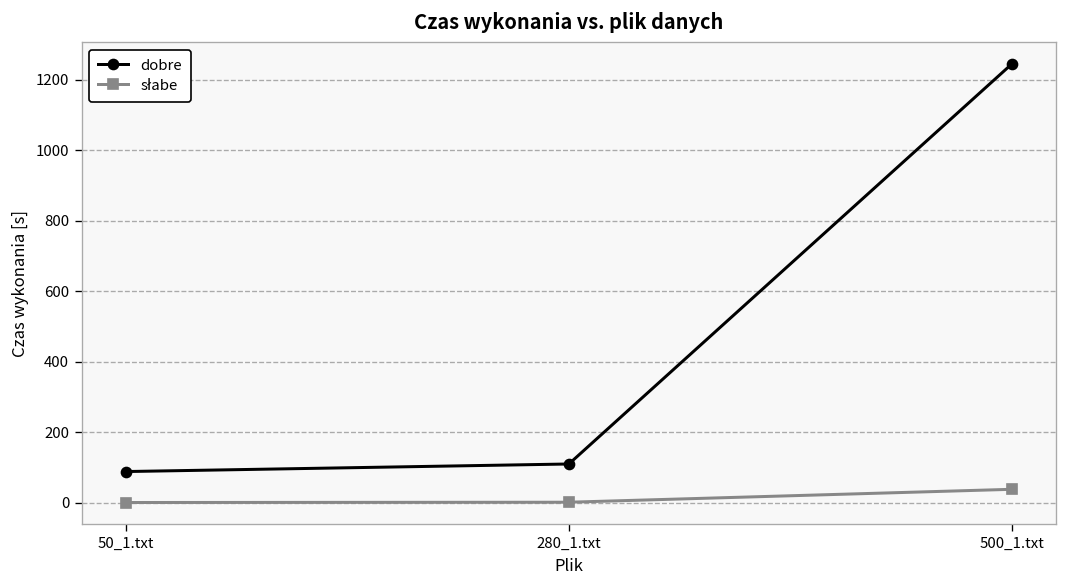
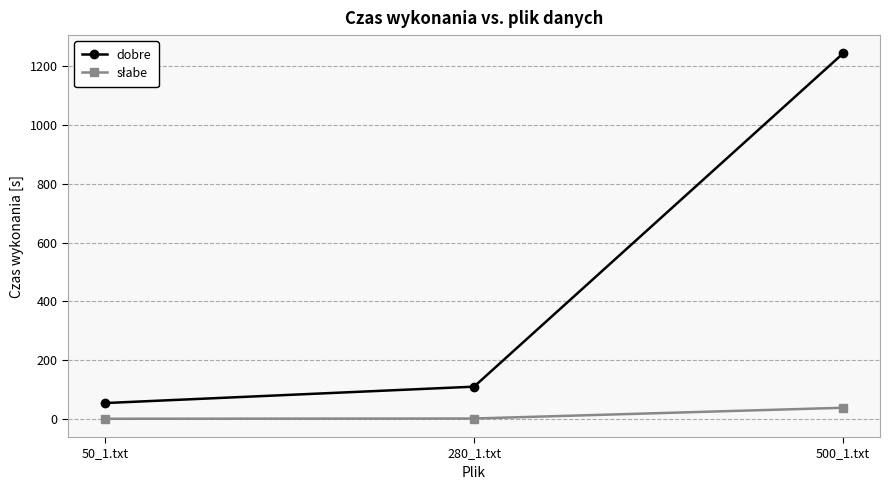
  {
    "dobre": {
-     "50_1.txt": 90,
+     "50_1.txt": 50,
      "280_1.txt": 110,
      "500_1.txt": 1240
    },
    "słabe": {
      "50_1.txt": 0,
      "280_1.txt": 0,
      "500_1.txt": 40
    }
  }
